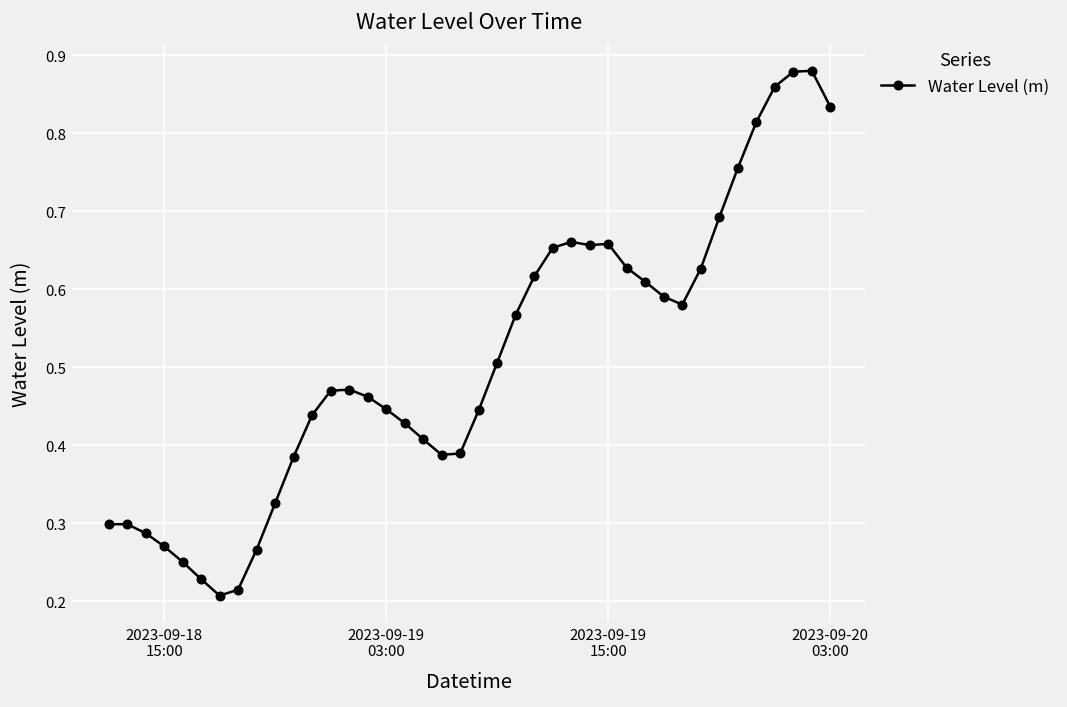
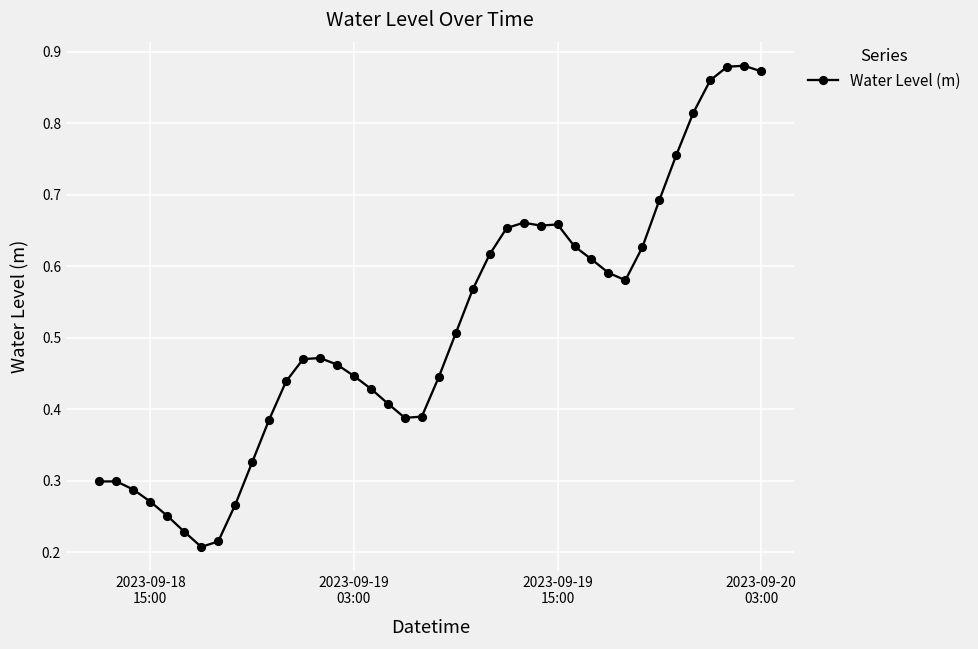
  {
    "2023-09-18 15:00": 0.27,
    "2023-09-19 03:00": 0.45,
    "2023-09-19 15:00": 0.66,
-   "2023-09-20 03:00": 0.83
+   "2023-09-20 03:00": 0.87
  }
